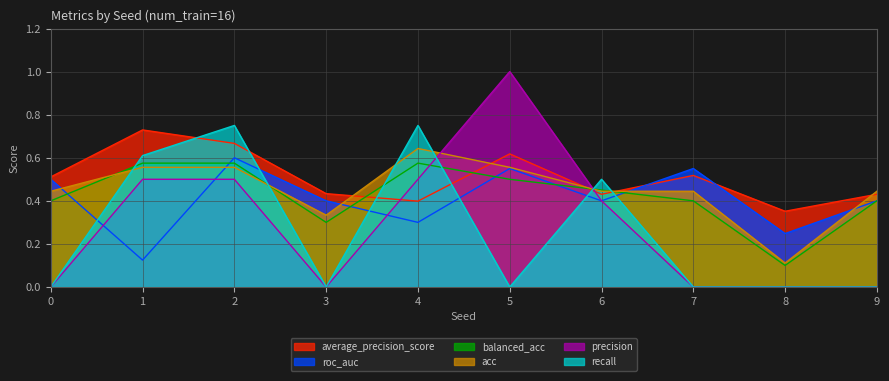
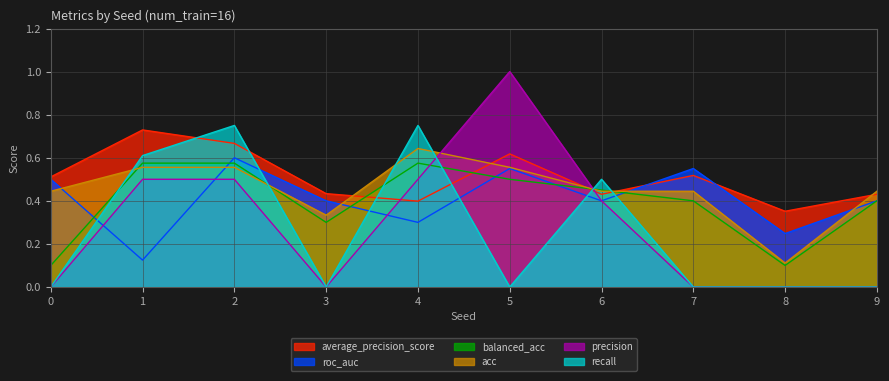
  {
    "average_precision_score": {
      "1": 0.73,
      "2": 0.67,
      "3": 0.43,
      "4": 0.4,
      "5": 0.62,
      "6": 0.43,
      "7": 0.52,
      "8": 0.35,
      "9": 0.43
    },
    "roc_auc": {
      "1": 0.12,
      "2": 0.6,
      "3": 0.4,
      "4": 0.3,
      "7": 0.55,
      "8": 0.25
    },
    "balanced_acc": {
-     "0": 0.4,
+     "0": 0.1,
      "1": 0.58,
      "2": 0.58,
      "3": 0.3,
      "4": 0.58,
      "5": 0.5,
      "7": 0.4
    },
    "acc": {
      "0": 0.44,
      "1": 0.56,
      "2": 0.56,
      "3": 0.33,
      "4": 0.64,
      "7": 0.44,
      "9": 0.44
    },
    "precision": {
      "1": 0.5,
      "2": 0.5,
      "4": 0.5,
      "5": 1.0
    },
    "recall": {
      "1": 0.6,
      "2": 0.75,
      "4": 0.75,
      "5": 0.0,
      "6": 0.5
    }
  }
